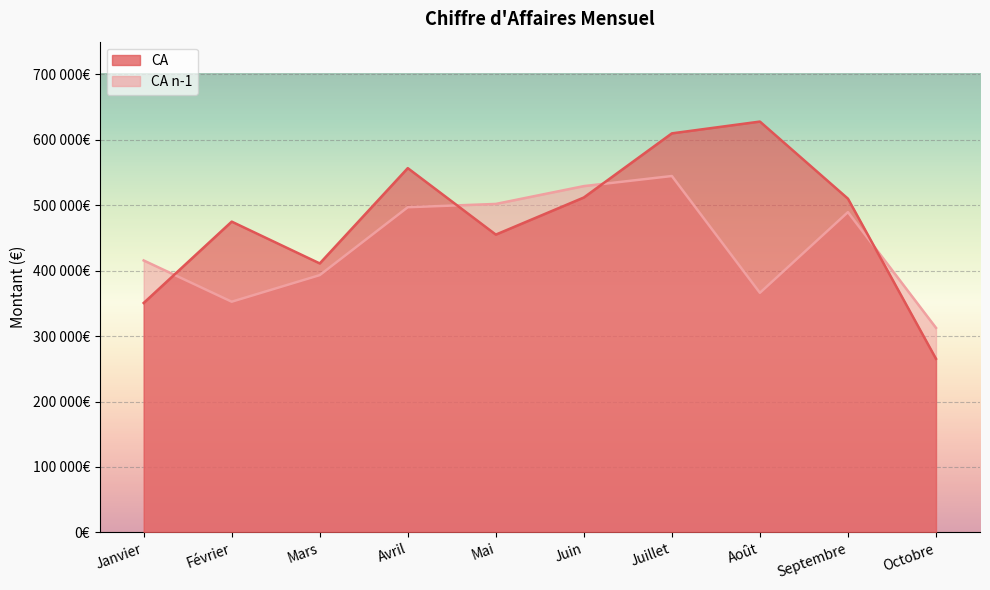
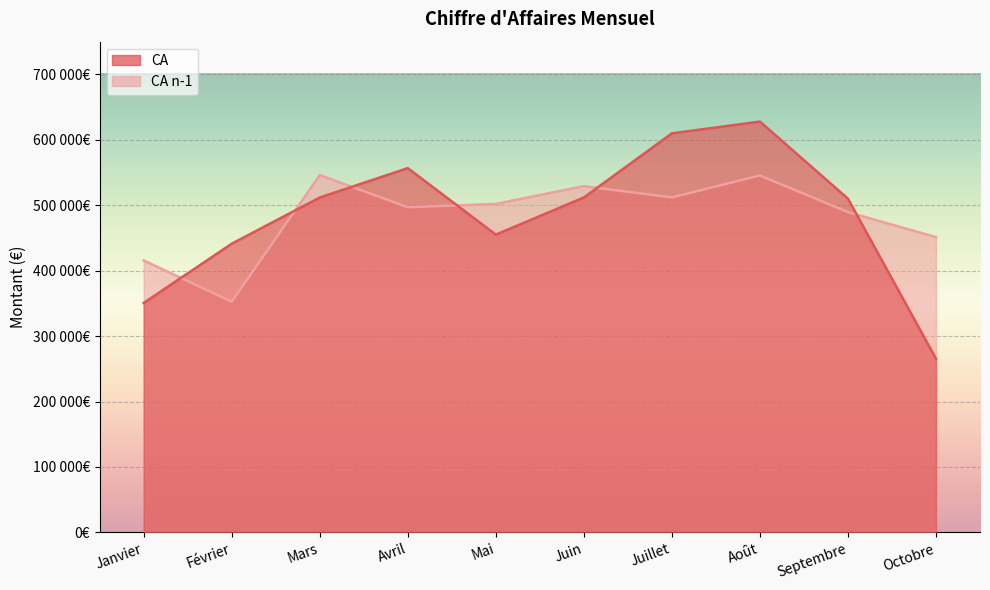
  {
    "CA n-1": {
      "Janvier": "420000€",
      "Février": "350000€",
-     "Mars": "390000€",
+     "Mars": "550000€",
      "Avril": "500000€",
      "Mai": "500000€",
      "Juin": "530000€",
-     "Juillet": "540000€",
-     "Août": "370000€",
+     "Juillet": "510000€",
+     "Août": "550000€",
      "Septembre": "490000€",
-     "Octobre": "310000€"
+     "Octobre": "450000€"
    },
    "CA": {
      "Janvier": "350000€",
-     "Février": "470000€",
-     "Mars": "410000€",
+     "Février": "440000€",
+     "Mars": "510000€",
      "Avril": "560000€",
      "Mai": "460000€",
      "Juin": "510000€",
      "Juillet": "610000€",
      "Août": "630000€",
      "Septembre": "510000€",
      "Octobre": "270000€"
    }
  }
